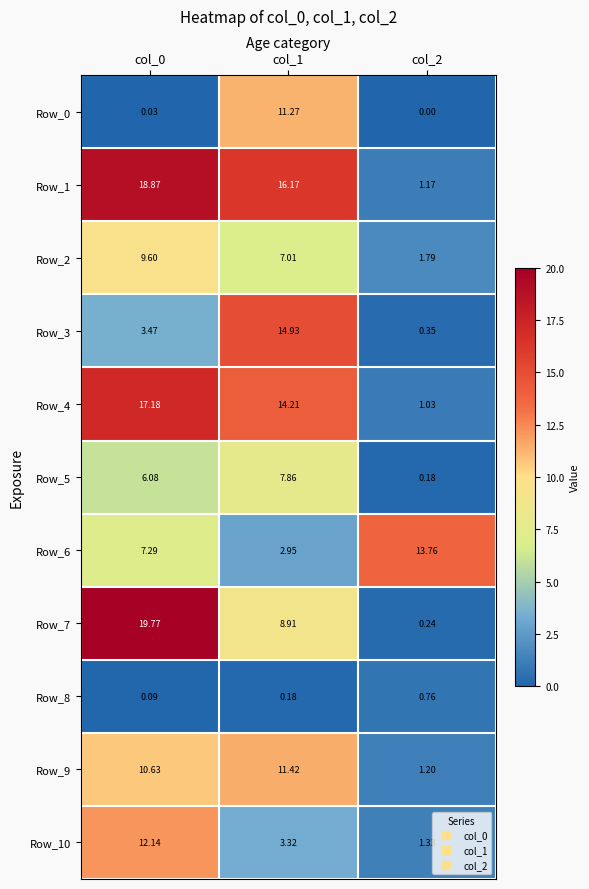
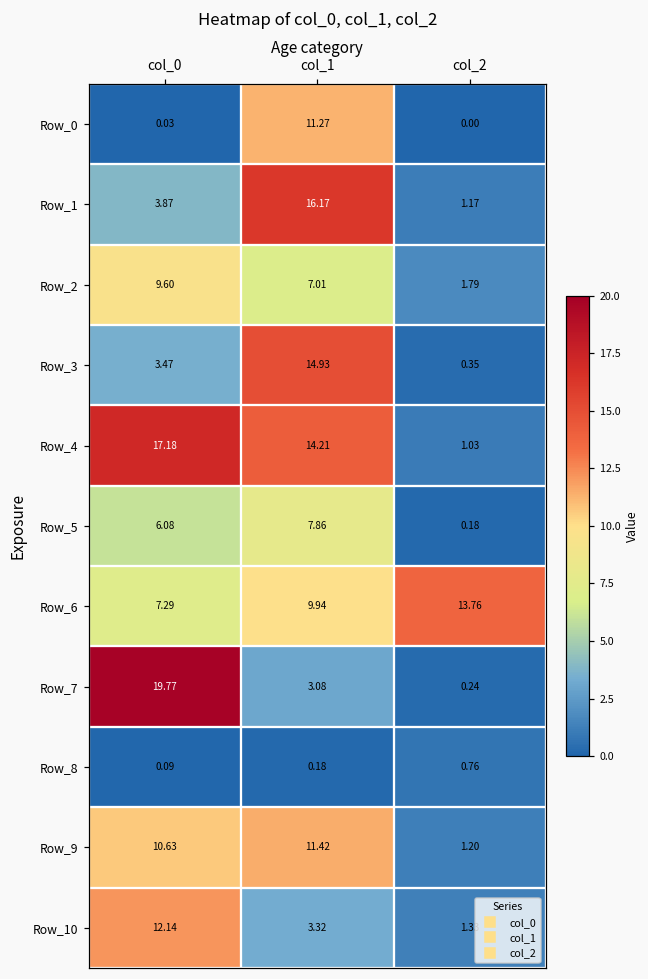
  {
    "Row_0": {
      "col_0": 0.03,
      "col_1": 11.27,
      "col_2": 0.00
    },
    "Row_1": {
-     "col_0": 18.87,
+     "col_0": 3.87,
      "col_1": 16.17,
      "col_2": 1.17
    },
    "Row_2": {
      "col_0": 9.60,
      "col_1": 7.01,
      "col_2": 1.79
    },
    "Row_3": {
      "col_0": 3.47,
      "col_1": 14.93,
      "col_2": 0.35
    },
    "Row_4": {
      "col_0": 17.18,
      "col_1": 14.21,
      "col_2": 1.03
    },
    "Row_5": {
      "col_0": 6.08,
      "col_1": 7.86,
      "col_2": 0.18
    },
    "Row_6": {
      "col_0": 7.29,
-     "col_1": 2.95,
+     "col_1": 9.94,
      "col_2": 13.76
    },
    "Row_7": {
      "col_0": 19.77,
-     "col_1": 8.91,
+     "col_1": 3.08,
      "col_2": 0.24
    },
    "Row_8": {
      "col_0": 0.09,
      "col_1": 0.18,
      "col_2": 0.76
    },
    "Row_9": {
      "col_0": 10.63,
      "col_1": 11.42,
      "col_2": 1.20
    },
    "Row_10": {
      "col_0": 12.14,
      "col_1": 3.32
    }
  }
